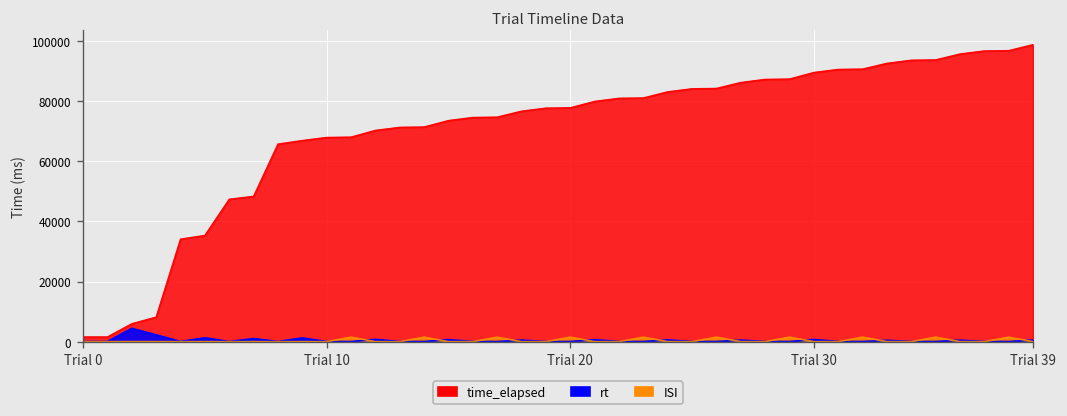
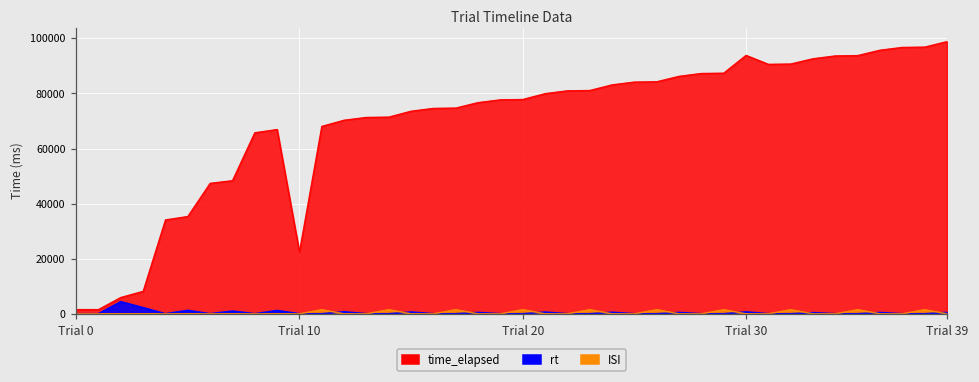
  {
    "time_elapsed": {
      "Trial 0": 2000,
-     "Trial 10": 68000,
+     "Trial 10": 22000,
      "Trial 20": 78000,
-     "Trial 30": 90000,
+     "Trial 30": 94000,
      "Trial 39": 99000
    },
    "rt": {
      "Trial 20": 0
    },
    "ISI": {
      "Trial 20": 2000
    }
  }
